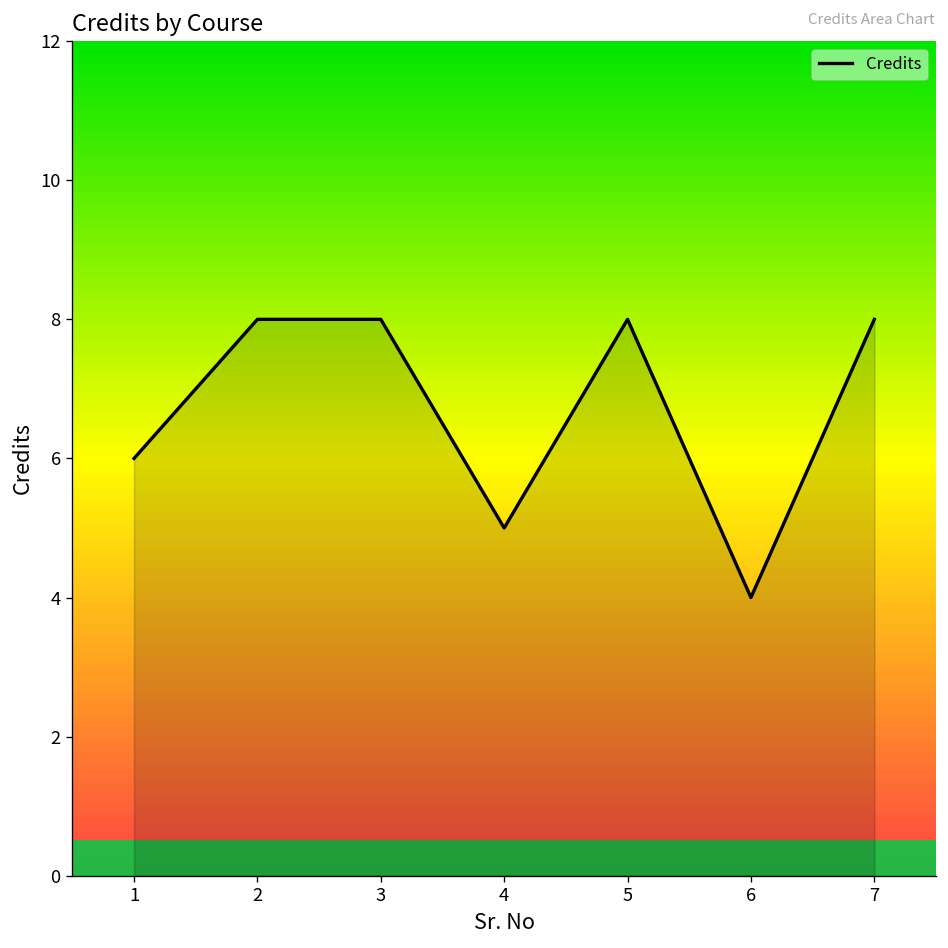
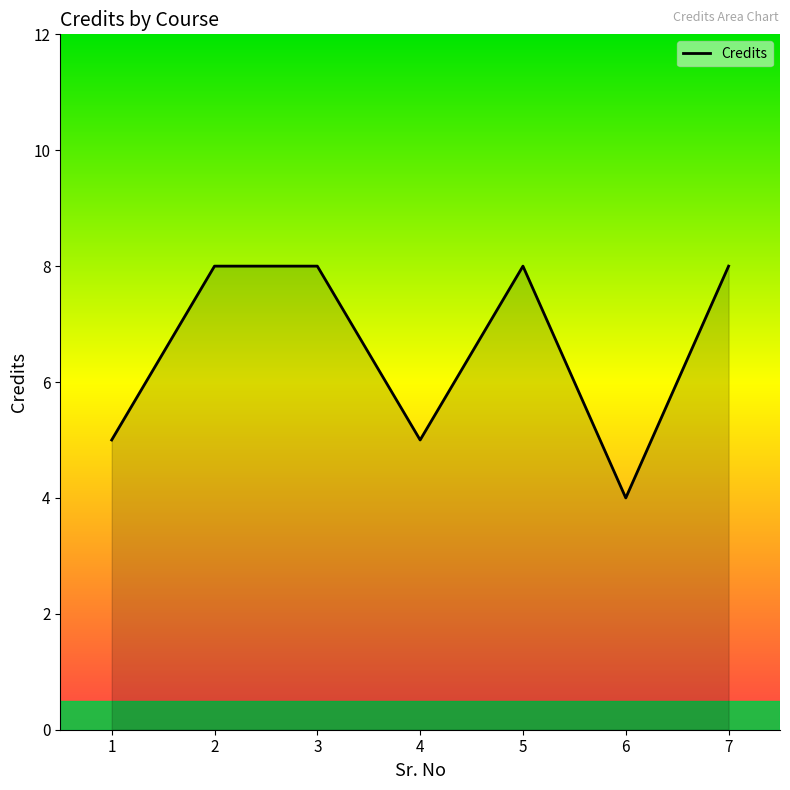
  {
-   "1": 6,
+   "1": 5,
    "2": 8,
    "3": 8,
    "4": 5,
    "5": 8,
    "6": 4,
    "7": 8
  }
